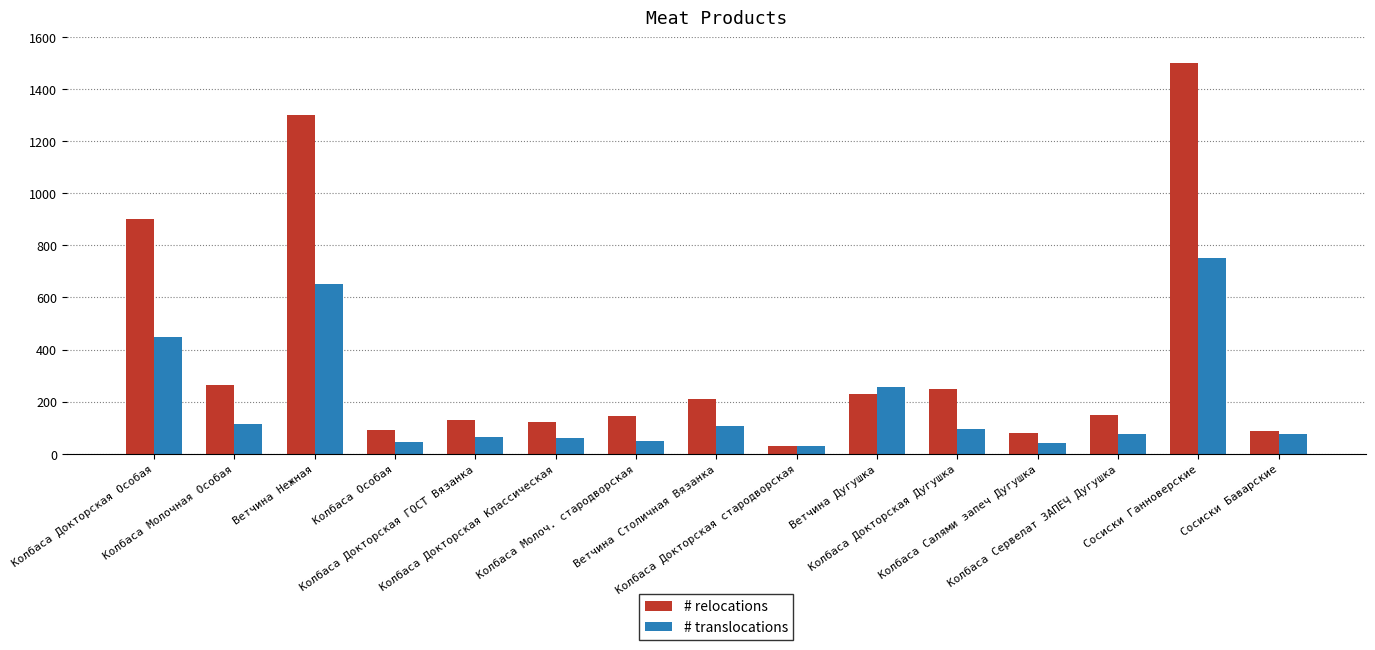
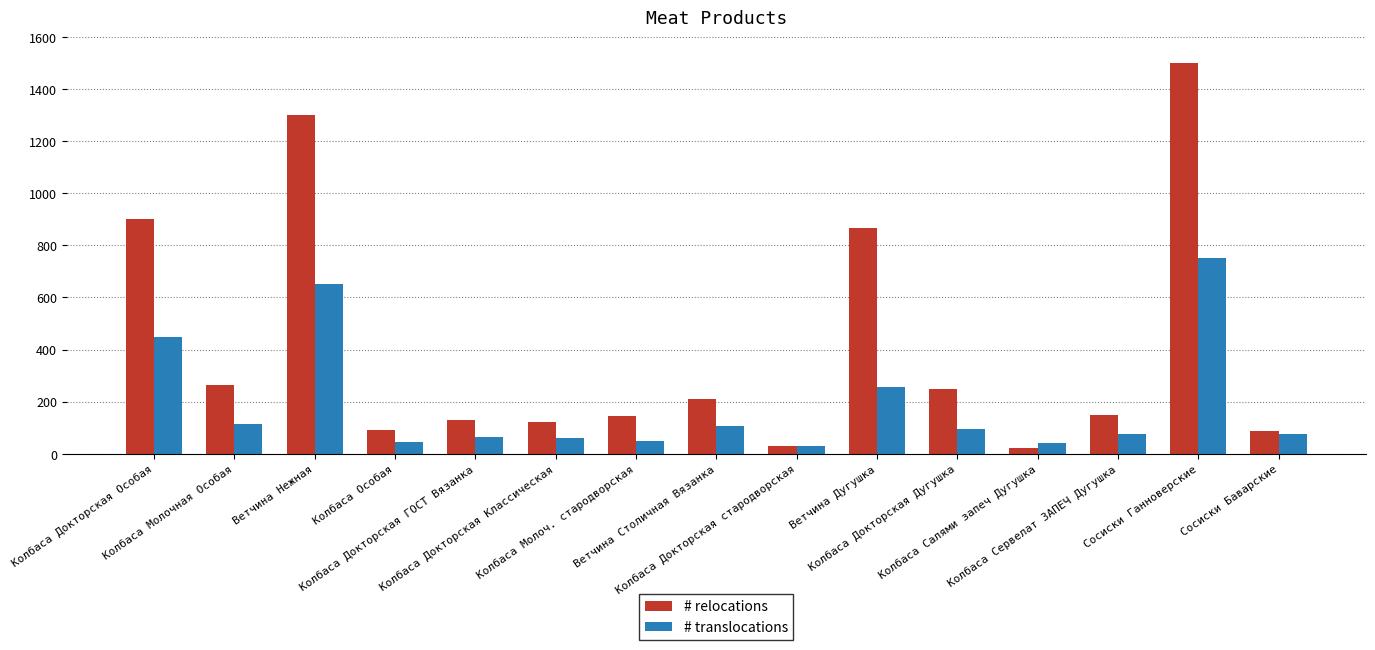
  {
    "# relocations": {
      "Колбаса Докторская Особая": 900,
      "Колбаса Молочная Особая": 260,
      "Ветчина Нежная": 1300,
      "Колбаса Особая": 90,
      "Колбаса Докторская ГОСТ Вязанка": 130,
      "Колбаса Докторская Классическая": 120,
      "Колбаса Молоч. стародворская": 150,
      "Ветчина Столичная Вязанка": 210,
      "Колбаса Докторская стародворская": 30,
-     "Ветчина Дугушка": 230,
+     "Ветчина Дугушка": 870,
      "Колбаса Докторская Дугушка": 250,
-     "Колбаса Салями запеч Дугушка": 80,
+     "Колбаса Салями запеч Дугушка": 20,
      "Колбаса Сервелат ЗАПЕЧ Дугушка": 150,
      "Сосиски Ганноверские": 1500,
      "Сосиски Баварские": 90
    },
    "# translocations": {
      "Колбаса Докторская Особая": 450,
      "Колбаса Молочная Особая": 120,
      "Ветчина Нежная": 650,
      "Колбаса Особая": 50,
      "Колбаса Докторская ГОСТ Вязанка": 70,
      "Колбаса Докторская Классическая": 60,
      "Колбаса Молоч. стародворская": 50,
      "Ветчина Столичная Вязанка": 110,
      "Колбаса Докторская стародворская": 30,
      "Ветчина Дугушка": 260,
      "Колбаса Докторская Дугушка": 90,
      "Колбаса Салями запеч Дугушка": 40,
      "Колбаса Сервелат ЗАПЕЧ Дугушка": 80,
      "Сосиски Ганноверские": 750,
      "Сосиски Баварские": 80
    }
  }
